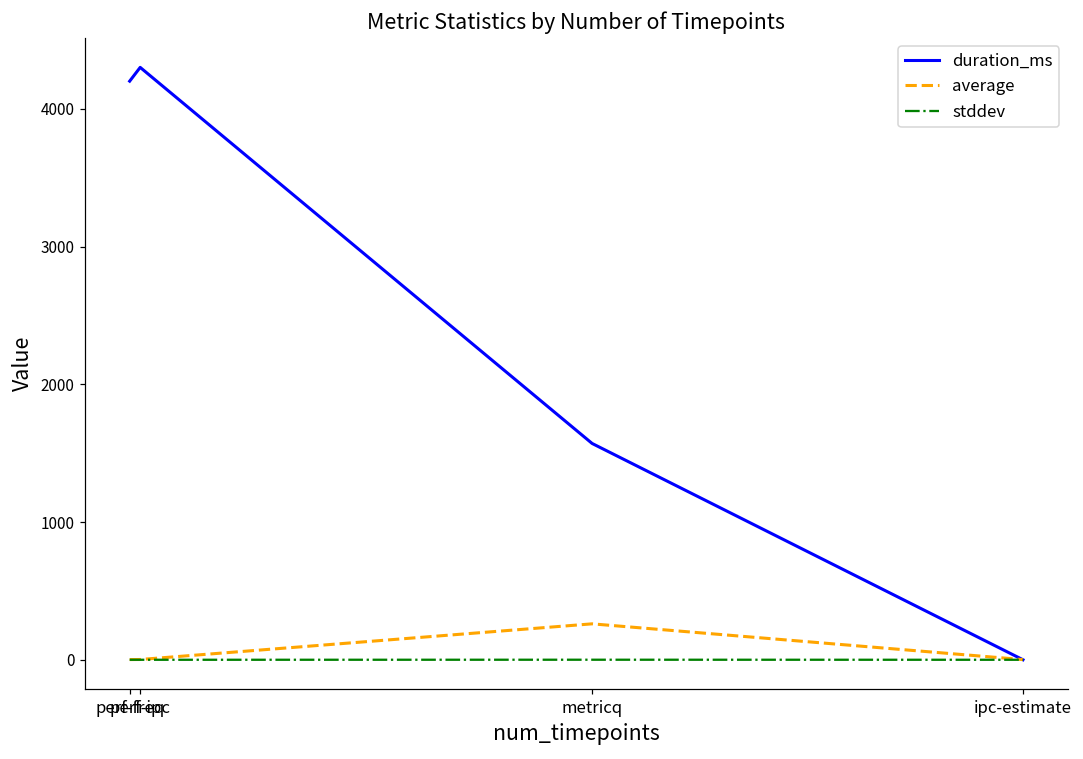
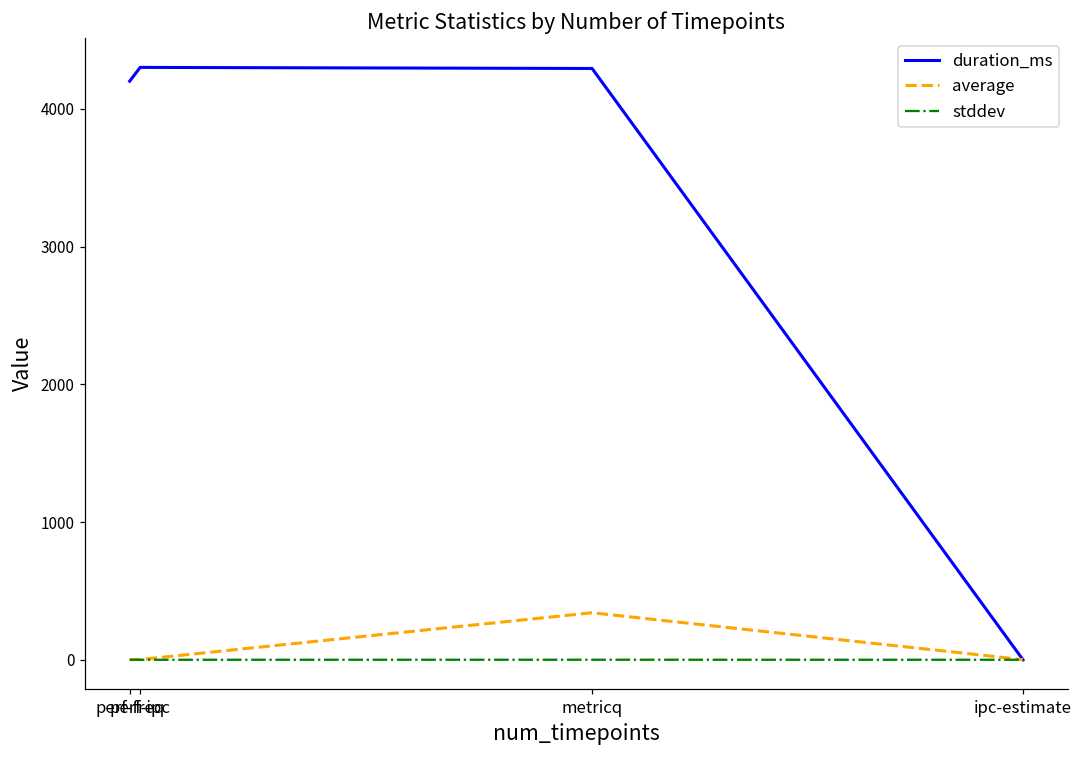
  {
    "duration_ms": {
-     "metricq": 1570
+     "metricq": 4290
    },
    "average": {
-     "metricq": 260
+     "metricq": 340
    },
    "stddev": {
      "metricq": 0
    }
  }
